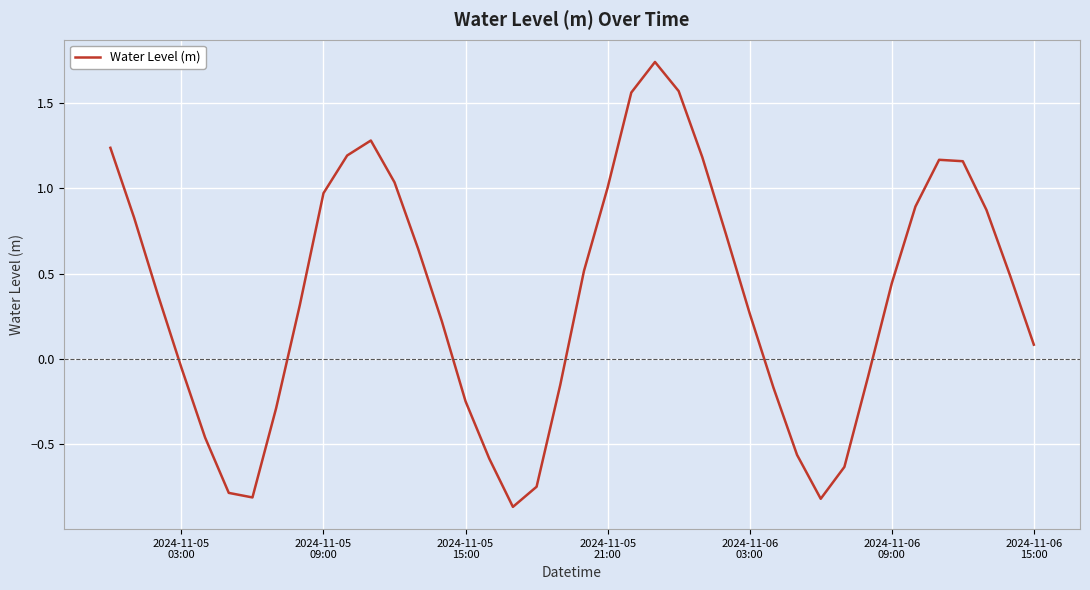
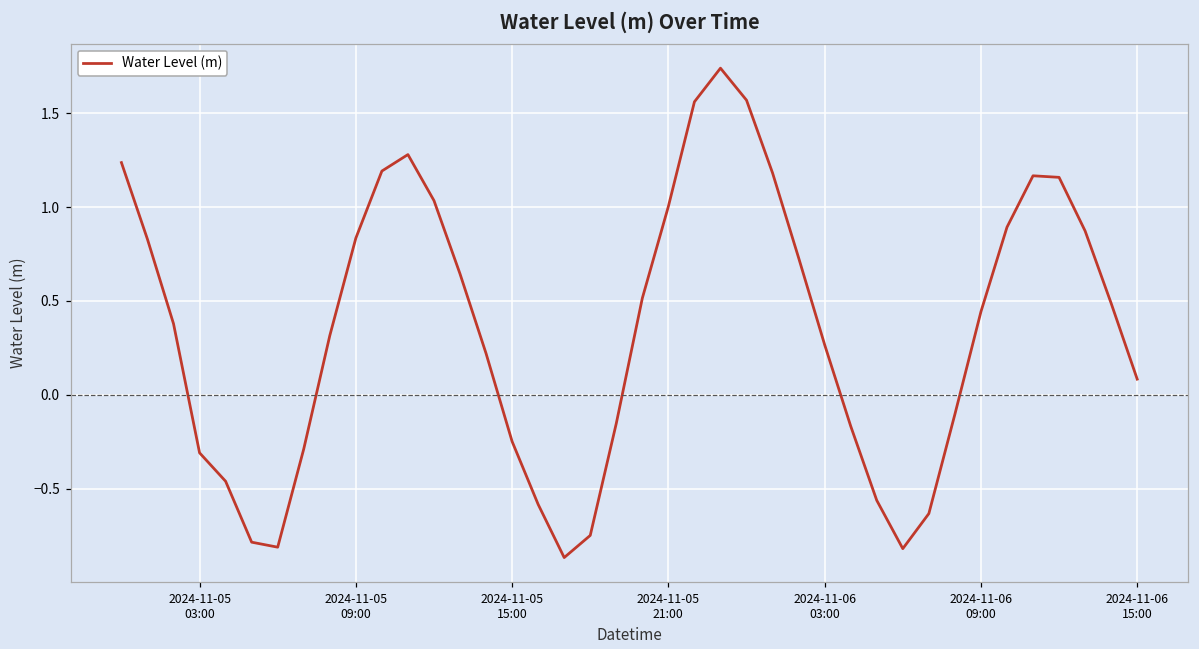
  {
-   "2024-11-05 03:00": -0.05,
-   "2024-11-05 09:00": 0.97,
+   "2024-11-05 03:00": -0.31,
+   "2024-11-05 09:00": 0.83,
    "2024-11-05 15:00": -0.25,
    "2024-11-05 21:00": 1.00,
    "2024-11-06 03:00": 0.27,
    "2024-11-06 09:00": 0.44,
    "2024-11-06 15:00": 0.08
  }
